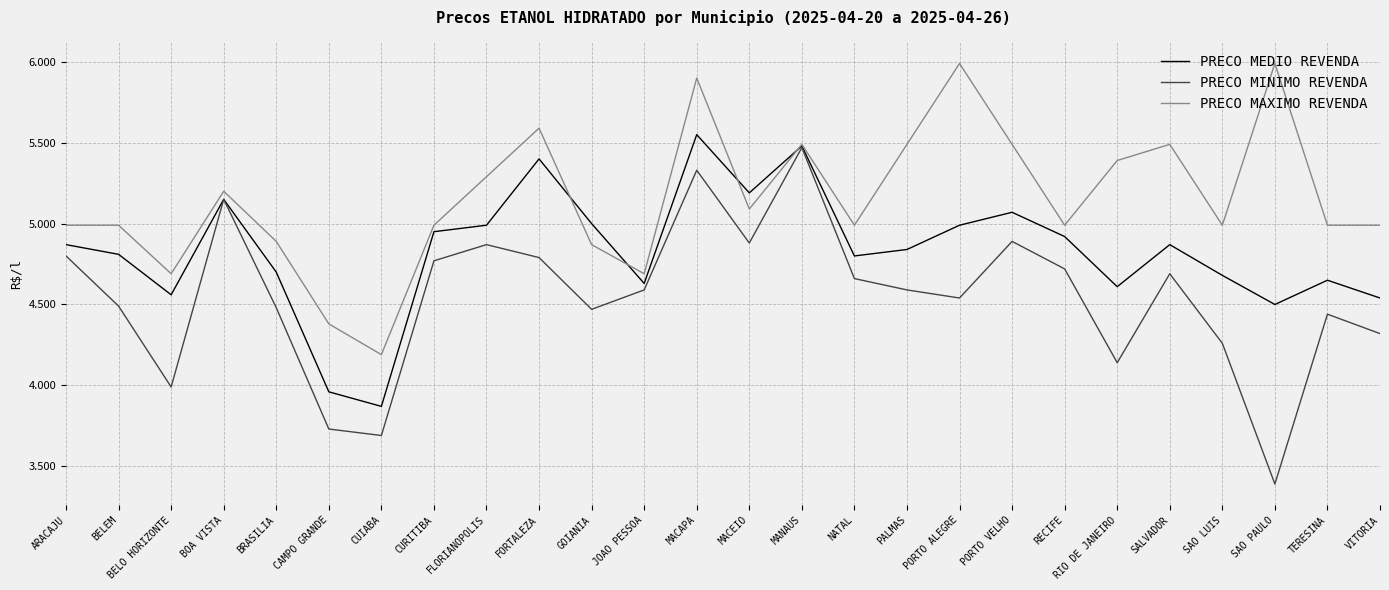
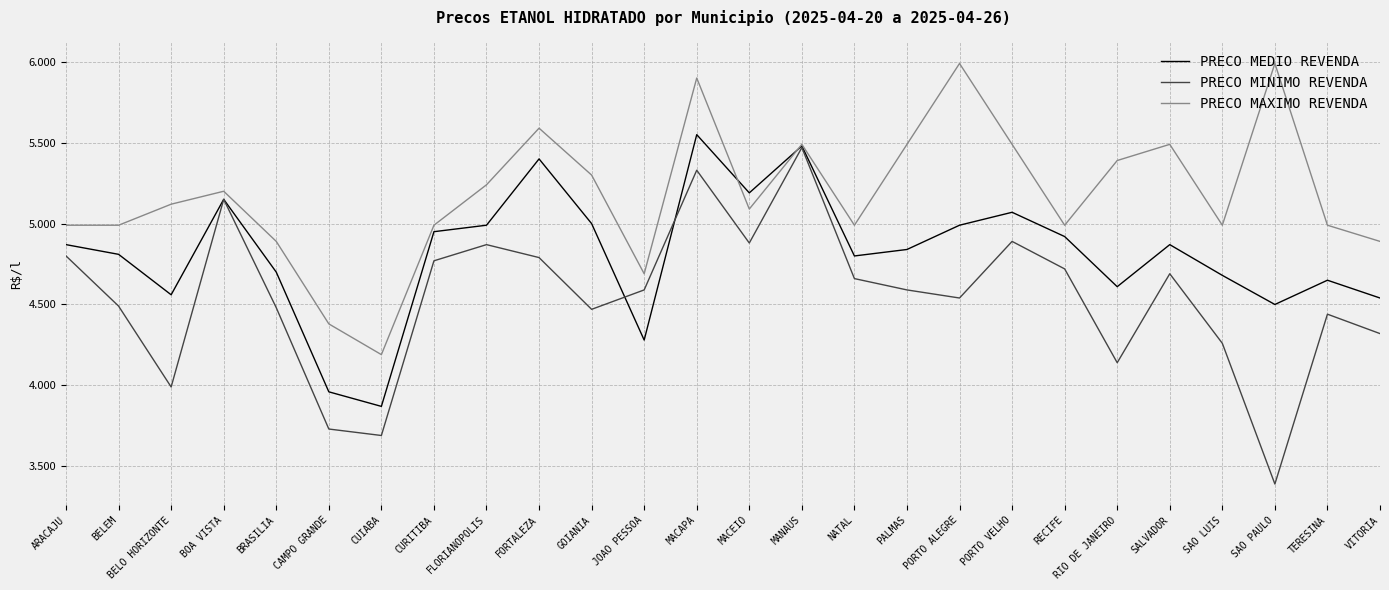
  {
    "PRECO MEDIO REVENDA": {
      "ARACAJU": 4.87,
      "BELEM": 4.81,
      "BELO HORIZONTE": 4.56,
      "BRASILIA": 4.70,
      "CAMPO GRANDE": 3.96,
      "CUIABA": 3.87,
      "CURITIBA": 4.95,
      "FLORIANOPOLIS": 4.99,
      "FORTALEZA": 5.40,
      "GOIANIA": 5.00,
-     "JOAO PESSOA": 4.63,
+     "JOAO PESSOA": 4.28,
      "MACAPA": 5.55,
      "MACEIO": 5.19,
      "NATAL": 4.80,
      "PALMAS": 4.84,
      "PORTO ALEGRE": 4.99,
      "PORTO VELHO": 5.07,
      "RECIFE": 4.92,
      "RIO DE JANEIRO": 4.61,
      "SALVADOR": 4.87,
      "SAO LUIS": 4.68,
      "SAO PAULO": 4.50,
      "TERESINA": 4.65,
      "VITORIA": 4.54
    },
    "PRECO MINIMO REVENDA": {
      "ARACAJU": 4.80,
      "BELEM": 4.49,
      "BELO HORIZONTE": 3.99,
      "BRASILIA": 4.48,
      "CAMPO GRANDE": 3.73,
      "CUIABA": 3.69,
      "CURITIBA": 4.77,
      "FLORIANOPOLIS": 4.87,
      "FORTALEZA": 4.79,
      "GOIANIA": 4.47,
      "JOAO PESSOA": 4.59,
      "MACAPA": 5.33,
      "MACEIO": 4.88,
      "NATAL": 4.66,
      "PALMAS": 4.59,
      "PORTO ALEGRE": 4.54,
      "PORTO VELHO": 4.89,
      "RECIFE": 4.72,
      "RIO DE JANEIRO": 4.14,
      "SALVADOR": 4.69,
      "SAO LUIS": 4.26,
      "SAO PAULO": 3.39,
      "TERESINA": 4.44,
      "VITORIA": 4.32
    },
    "PRECO MAXIMO REVENDA": {
      "ARACAJU": 4.99,
      "BELEM": 4.99,
-     "BELO HORIZONTE": 4.69,
+     "BELO HORIZONTE": 5.12,
      "BOA VISTA": 5.20,
      "BRASILIA": 4.89,
      "CAMPO GRANDE": 4.38,
      "CUIABA": 4.19,
      "CURITIBA": 4.99,
-     "FLORIANOPOLIS": 5.29,
+     "FLORIANOPOLIS": 5.24,
      "FORTALEZA": 5.59,
-     "GOIANIA": 4.87,
+     "GOIANIA": 5.30,
      "JOAO PESSOA": 4.69,
      "MACAPA": 5.90,
      "MACEIO": 5.09,
      "NATAL": 4.99,
      "PALMAS": 5.49,
      "PORTO ALEGRE": 5.99,
      "PORTO VELHO": 5.49,
      "RECIFE": 4.99,
      "RIO DE JANEIRO": 5.39,
      "SALVADOR": 5.49,
      "SAO LUIS": 4.99,
      "SAO PAULO": 5.99,
      "TERESINA": 4.99,
-     "VITORIA": 4.99
+     "VITORIA": 4.89
    }
  }
